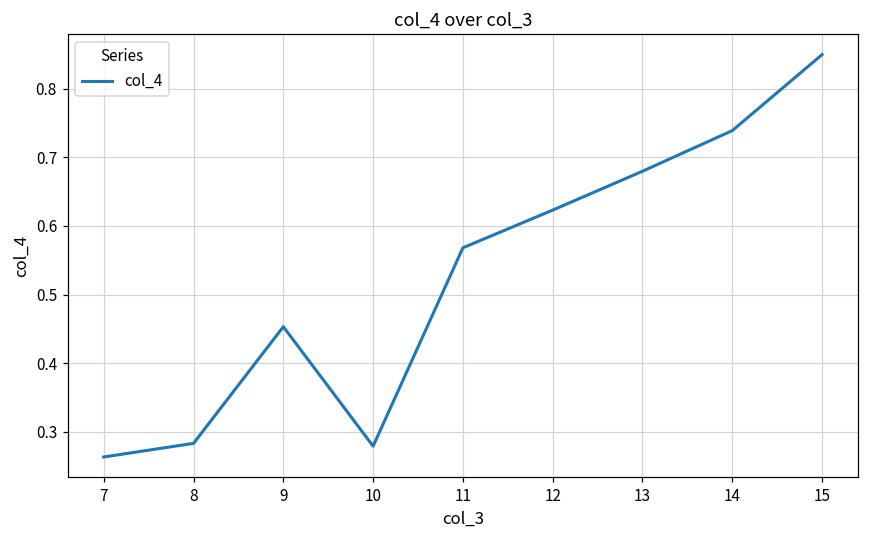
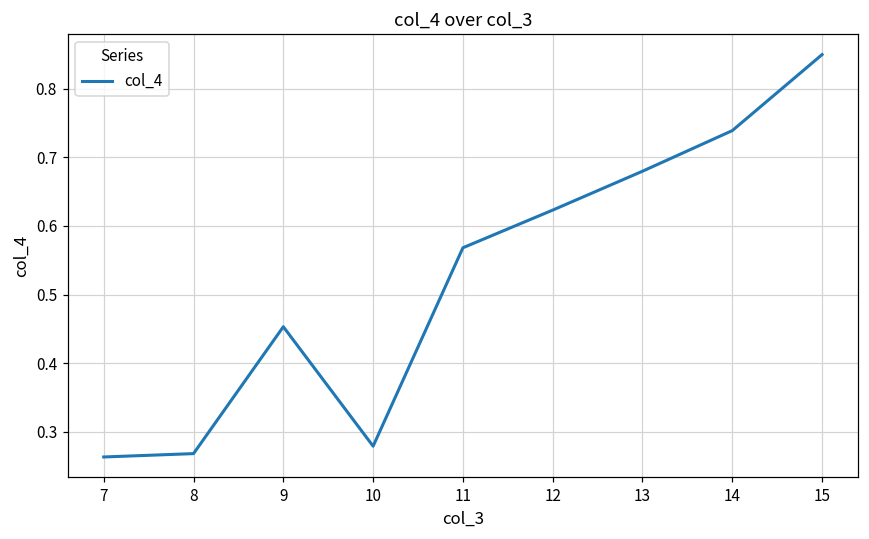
  {
    "7": 0.26,
-   "8": 0.28,
+   "8": 0.27,
    "9": 0.45,
    "10": 0.28,
    "11": 0.57,
    "12": 0.62,
    "13": 0.68,
    "14": 0.74,
    "15": 0.85
  }
